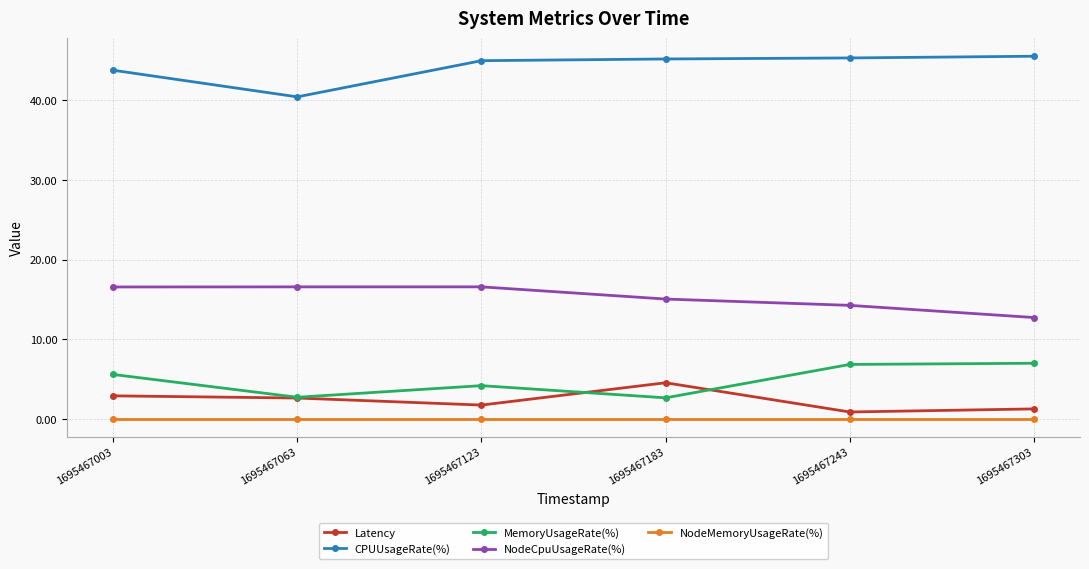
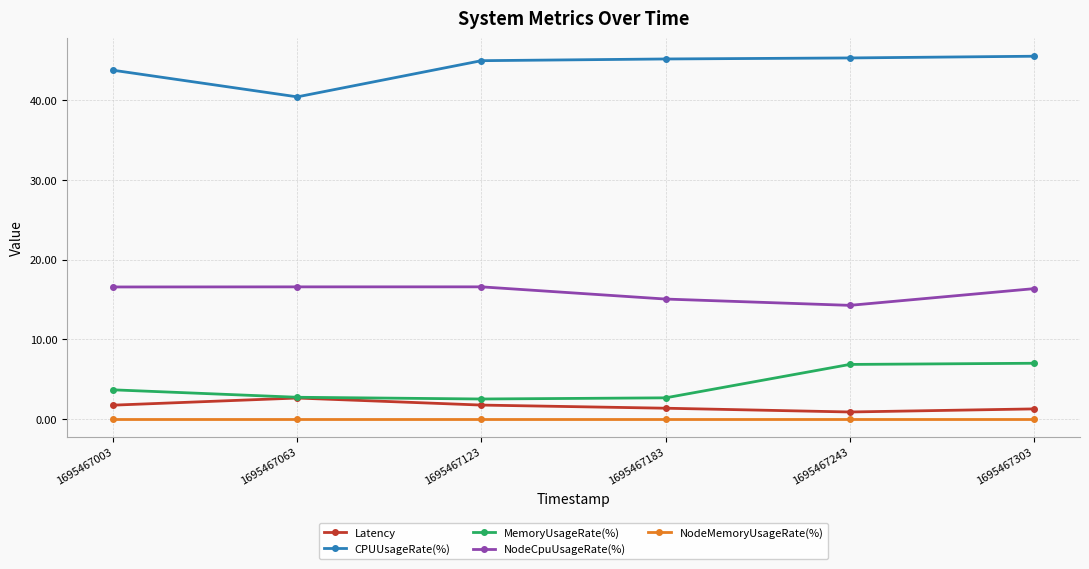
  {
    "Latency": {
-     "1695467003": 3,
+     "1695467003": 2,
      "1695467123": 2,
-     "1695467183": 5,
+     "1695467183": 1,
      "1695467243": 1,
      "1695467303": 1
    },
    "CPUUsageRate(%)": {
      "1695467003": 44,
      "1695467063": 40,
      "1695467123": 45,
      "1695467183": 45,
      "1695467243": 45,
      "1695467303": 46
    },
    "MemoryUsageRate(%)": {
-     "1695467003": 6,
-     "1695467123": 4,
+     "1695467003": 4,
+     "1695467123": 2,
      "1695467183": 3,
      "1695467243": 7,
      "1695467303": 7
    },
    "NodeCpuUsageRate(%)": {
      "1695467003": 17,
      "1695467063": 17,
      "1695467123": 17,
      "1695467183": 15,
      "1695467243": 14,
-     "1695467303": 13
+     "1695467303": 16
    },
    "NodeMemoryUsageRate(%)": {
      "1695467003": 0,
      "1695467063": 0,
      "1695467123": 0,
      "1695467183": 0,
      "1695467243": 0,
      "1695467303": 0
    }
  }
